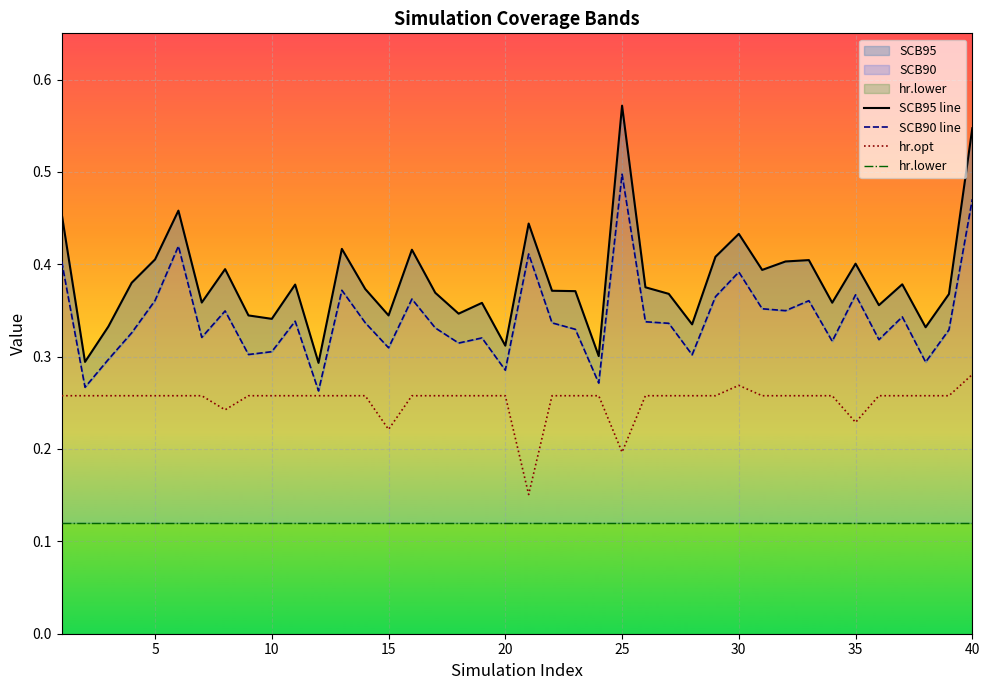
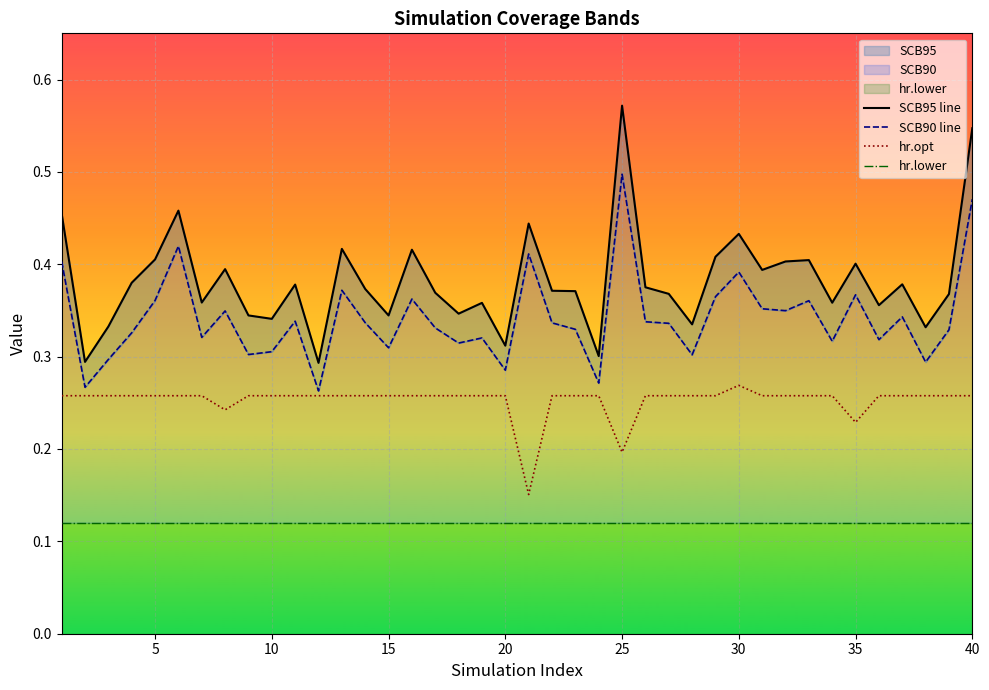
  {
    "hr.opt": {
      "5": 0.26,
      "10": 0.26,
-     "15": 0.22,
+     "15": 0.26,
      "20": 0.26,
      "25": 0.20,
      "30": 0.27,
      "35": 0.23,
-     "40": 0.28
+     "40": 0.26
    }
  }
